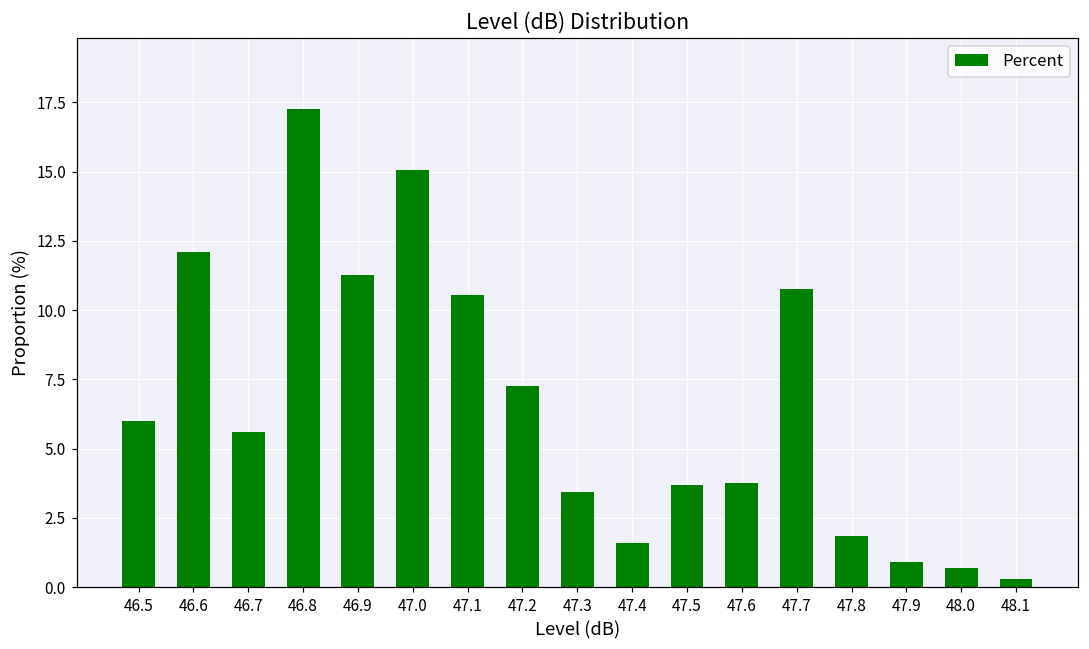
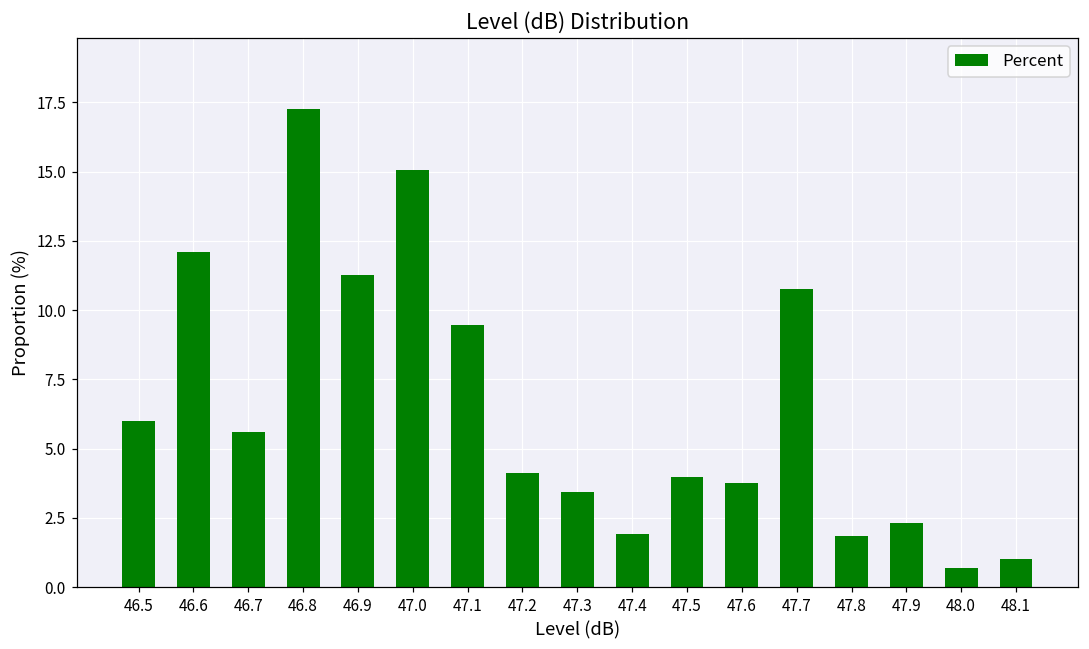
  {
    "46.5": 6.0,
    "46.6": 12.1,
    "46.7": 5.6,
    "46.8": 17.2,
    "46.9": 11.3,
    "47.0": 15.0,
-   "47.1": 10.5,
-   "47.2": 7.2,
+   "47.1": 9.4,
+   "47.2": 4.1,
    "47.3": 3.4,
-   "47.4": 1.6,
-   "47.5": 3.7,
+   "47.4": 1.9,
+   "47.5": 4.0,
    "47.6": 3.8,
    "47.7": 10.8,
    "47.8": 1.8,
-   "47.9": 0.9,
+   "47.9": 2.3,
    "48.0": 0.7,
-   "48.1": 0.3
+   "48.1": 1.0
  }
